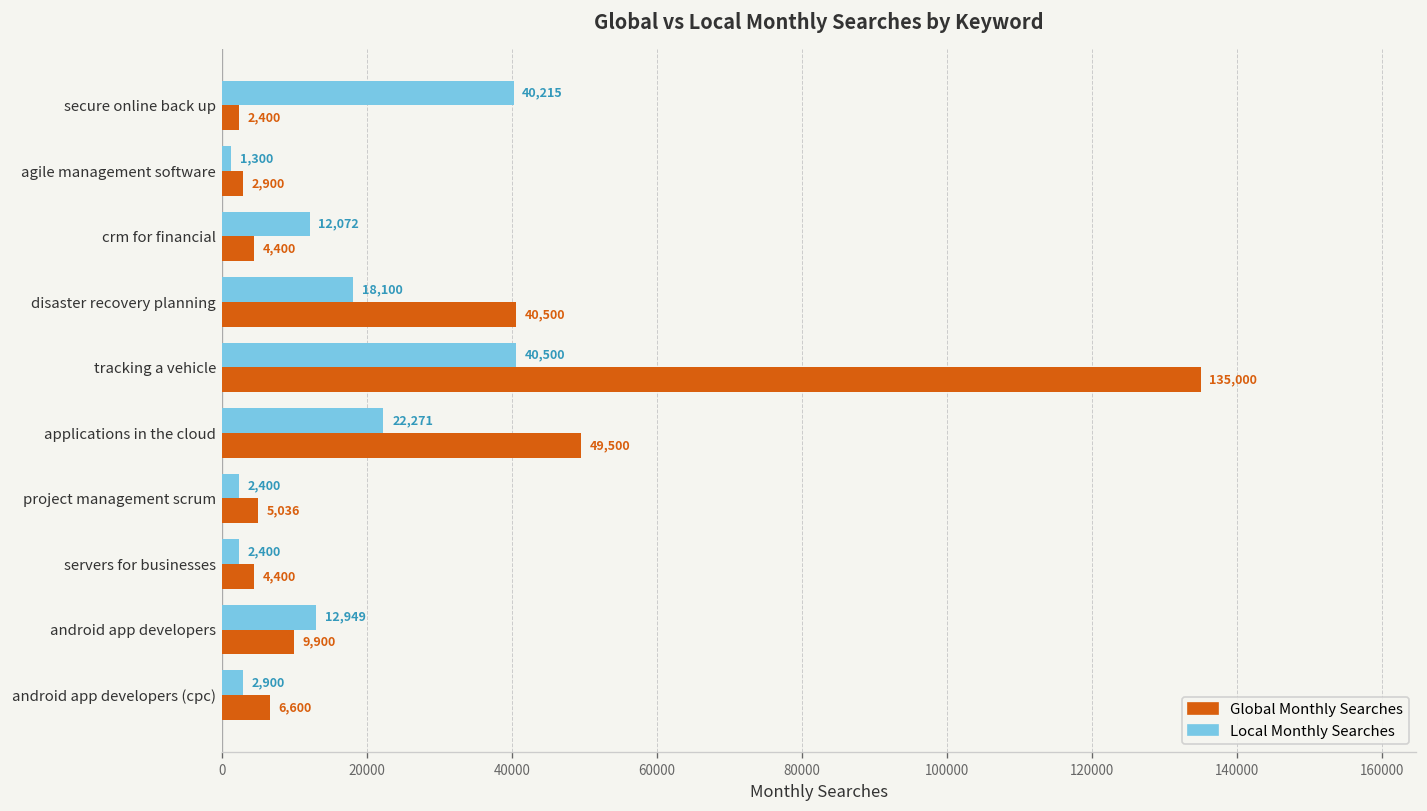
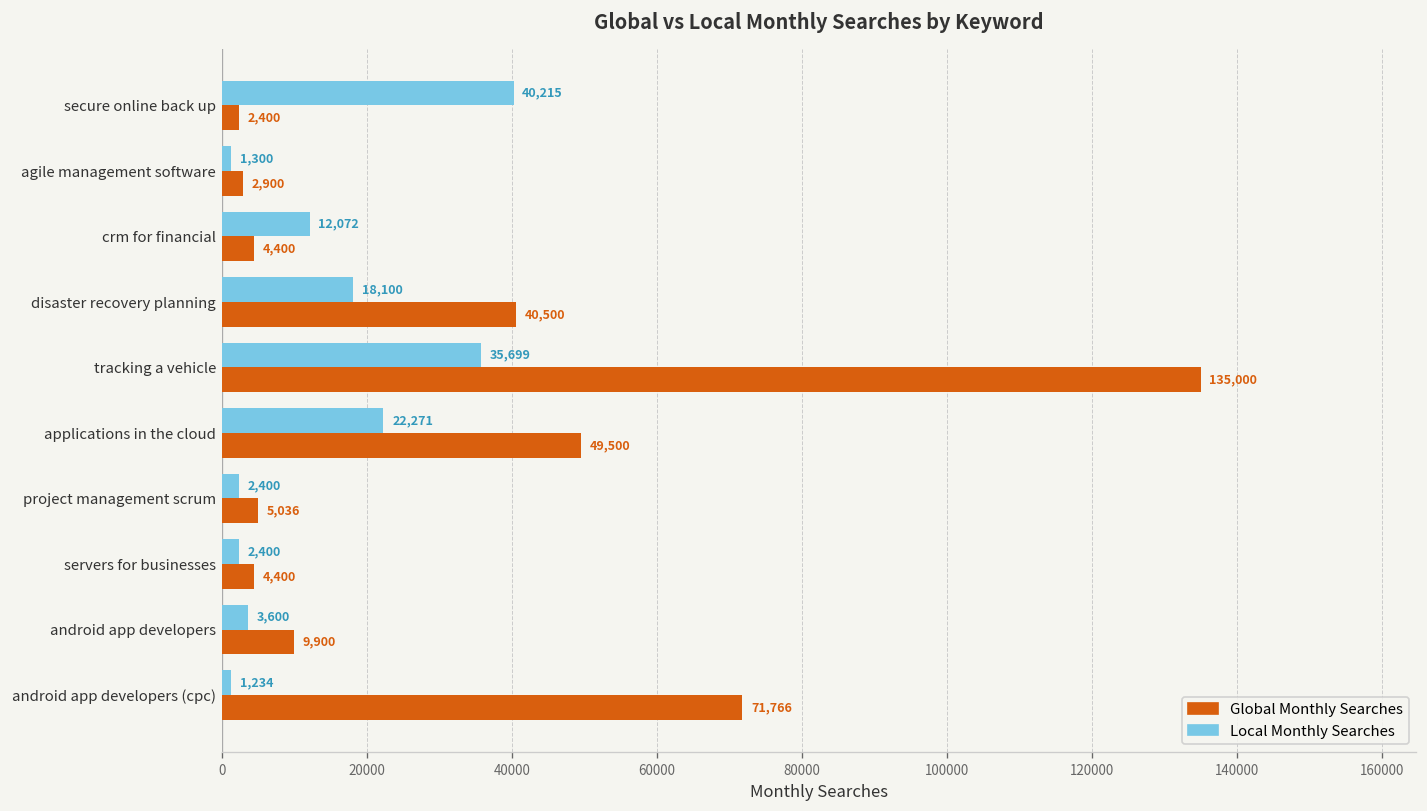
  {
    "Global Monthly Searches": {
      "secure online back up": "2,400",
      "agile management software": "2,900",
      "crm for financial": "4,400",
      "disaster recovery planning": "40,500",
      "tracking a vehicle": "135,000",
      "applications in the cloud": "49,500",
      "project management scrum": "5,036",
      "servers for businesses": "4,400",
      "android app developers": "9,900",
-     "android app developers (cpc)": "6,600"
+     "android app developers (cpc)": "71,766"
    },
    "Local Monthly Searches": {
      "secure online back up": "40,215",
      "agile management software": "1,300",
      "crm for financial": "12,072",
      "disaster recovery planning": "18,100",
-     "tracking a vehicle": "40,500",
+     "tracking a vehicle": "35,699",
      "applications in the cloud": "22,271",
      "project management scrum": "2,400",
      "servers for businesses": "2,400",
-     "android app developers": "12,949",
-     "android app developers (cpc)": "2,900"
+     "android app developers": "3,600",
+     "android app developers (cpc)": "1,234"
    }
  }
